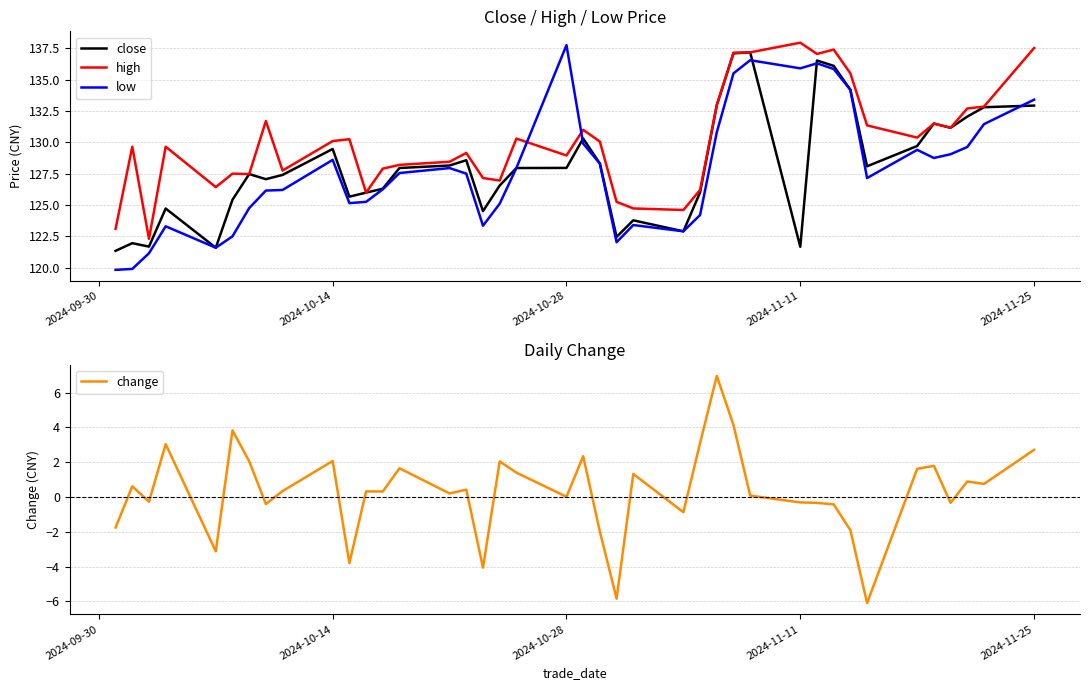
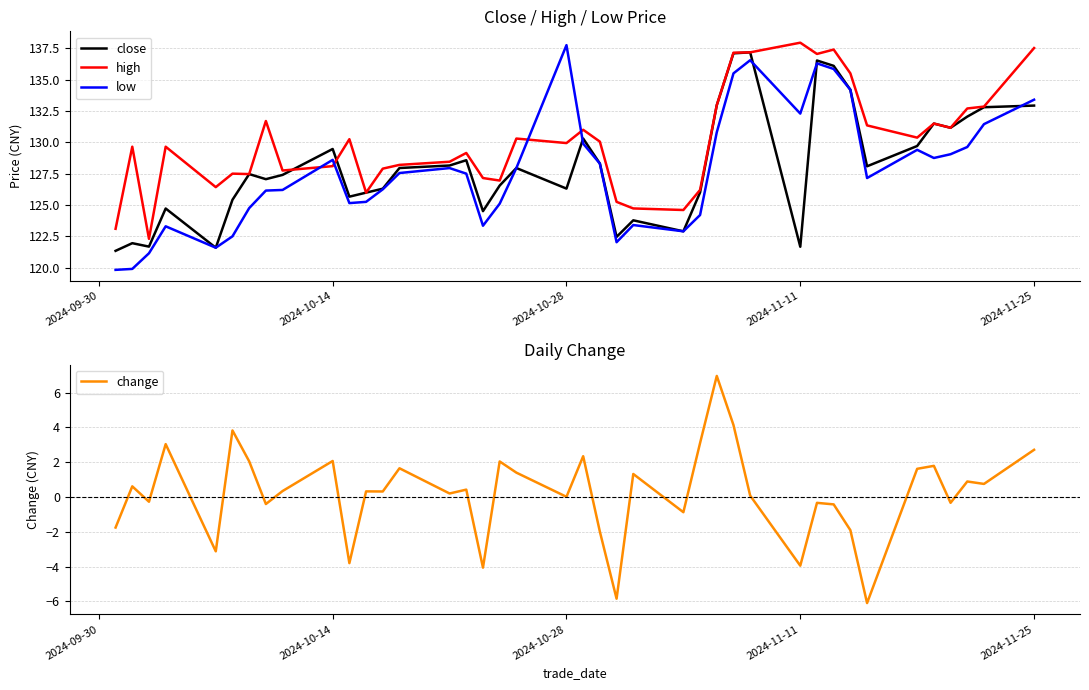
  {
    "Close / High / Low Price": {
      "close": {
        "2024-10-14": 129.5,
-       "2024-10-28": 128.0,
+       "2024-10-28": 126.3,
        "2024-11-11": 121.7,
        "2024-11-25": 132.9
      },
      "high": {
-       "2024-10-14": 130.1,
-       "2024-10-28": 129.0,
+       "2024-10-14": 128.1,
+       "2024-10-28": 129.9,
        "2024-11-11": 137.9,
        "2024-11-25": 137.5
      },
      "low": {
        "2024-10-14": 128.6,
        "2024-10-28": 137.8,
-       "2024-11-11": 135.9,
+       "2024-11-11": 132.3,
        "2024-11-25": 133.4
      }
    },
    "Daily Change": {
      "2024-10-14": 2.1,
      "2024-10-28": 0.0,
-     "2024-11-11": -0.3,
+     "2024-11-11": -4.0,
      "2024-11-25": 2.7
    }
  }
